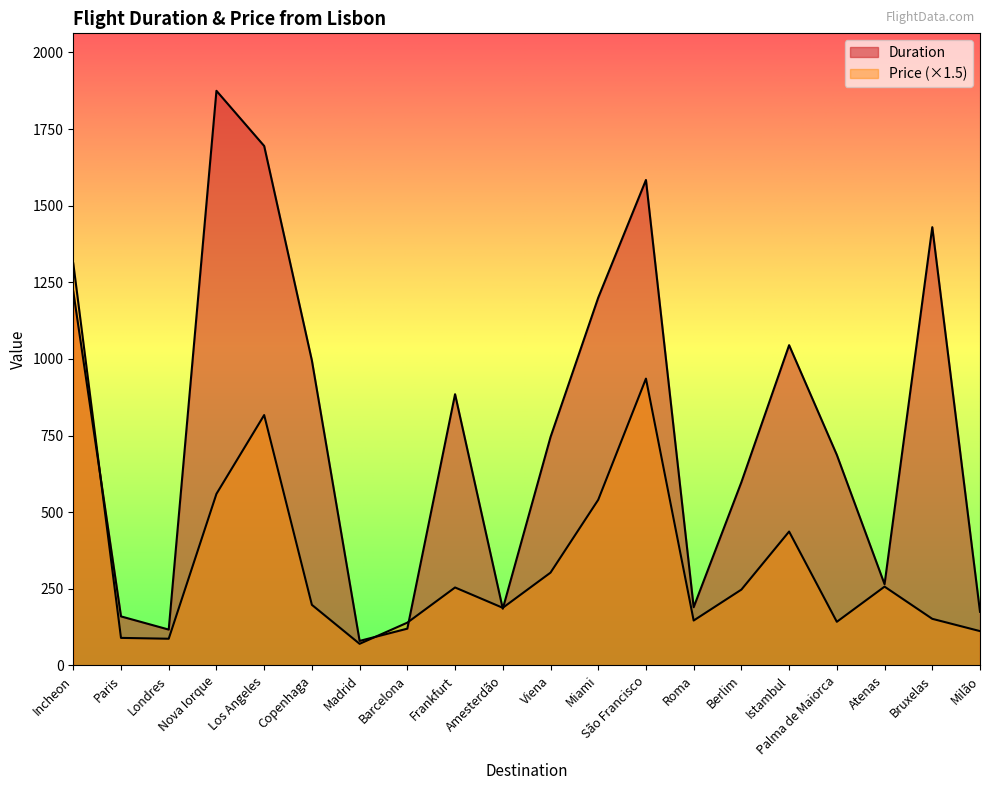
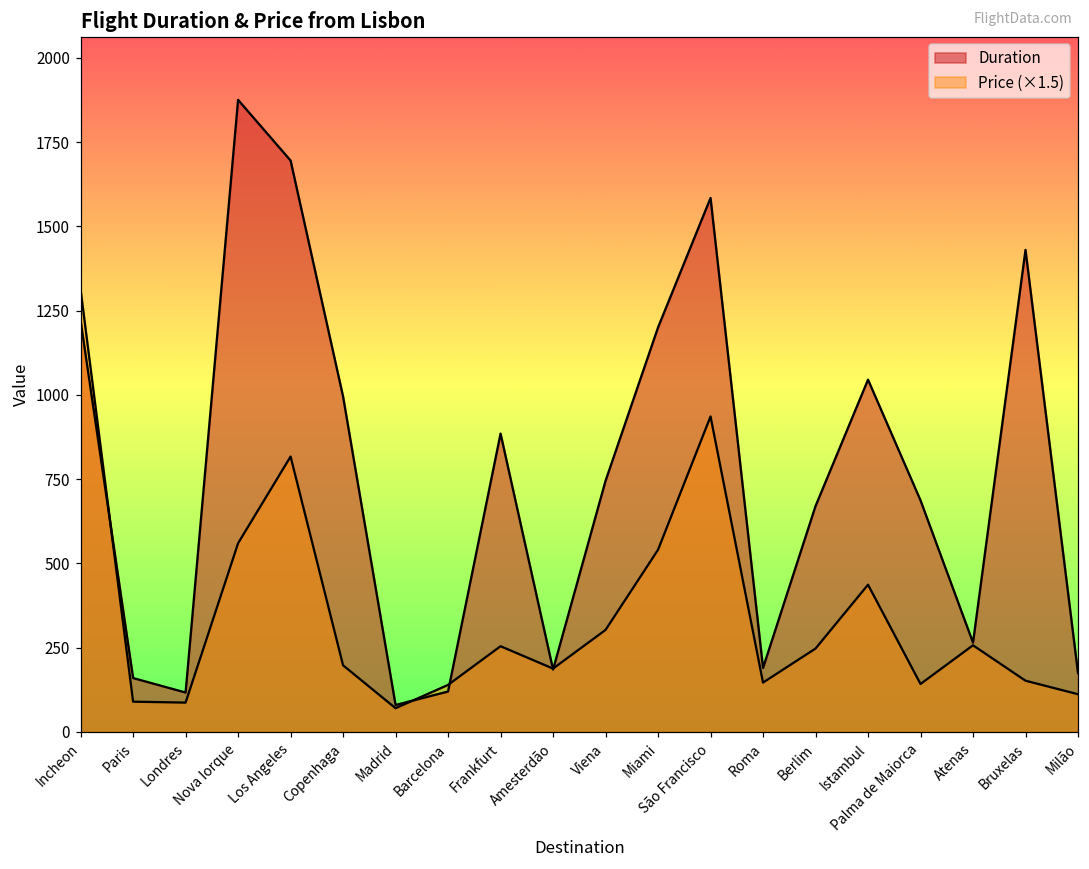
  {
    "Duration": {
      "Incheon": 1220,
      "Paris": 160,
      "Londres": 120,
      "Nova Iorque": 1880,
      "Los Angeles": 1700,
      "Copenhaga": 1000,
      "Madrid": 80,
      "Barcelona": 120,
      "Frankfurt": 890,
      "Viena": 750,
      "Miami": 1200,
      "São Francisco": 1580,
      "Roma": 190,
-     "Berlim": 600,
+     "Berlim": 670,
      "Istambul": 1050,
      "Palma de Maiorca": 690,
      "Bruxelas": 1430,
      "Milão": 180
    },
    "Price (×1.5)": {
      "Incheon": 1310,
      "Paris": 90,
      "Londres": 90,
      "Nova Iorque": 560,
      "Los Angeles": 820,
      "Copenhaga": 200,
      "Madrid": 70,
      "Barcelona": 140,
      "Frankfurt": 250,
      "Viena": 300,
      "Miami": 540,
      "São Francisco": 940,
      "Roma": 150,
      "Berlim": 250,
      "Istambul": 440,
      "Palma de Maiorca": 140,
      "Bruxelas": 150,
      "Milão": 110
    }
  }
